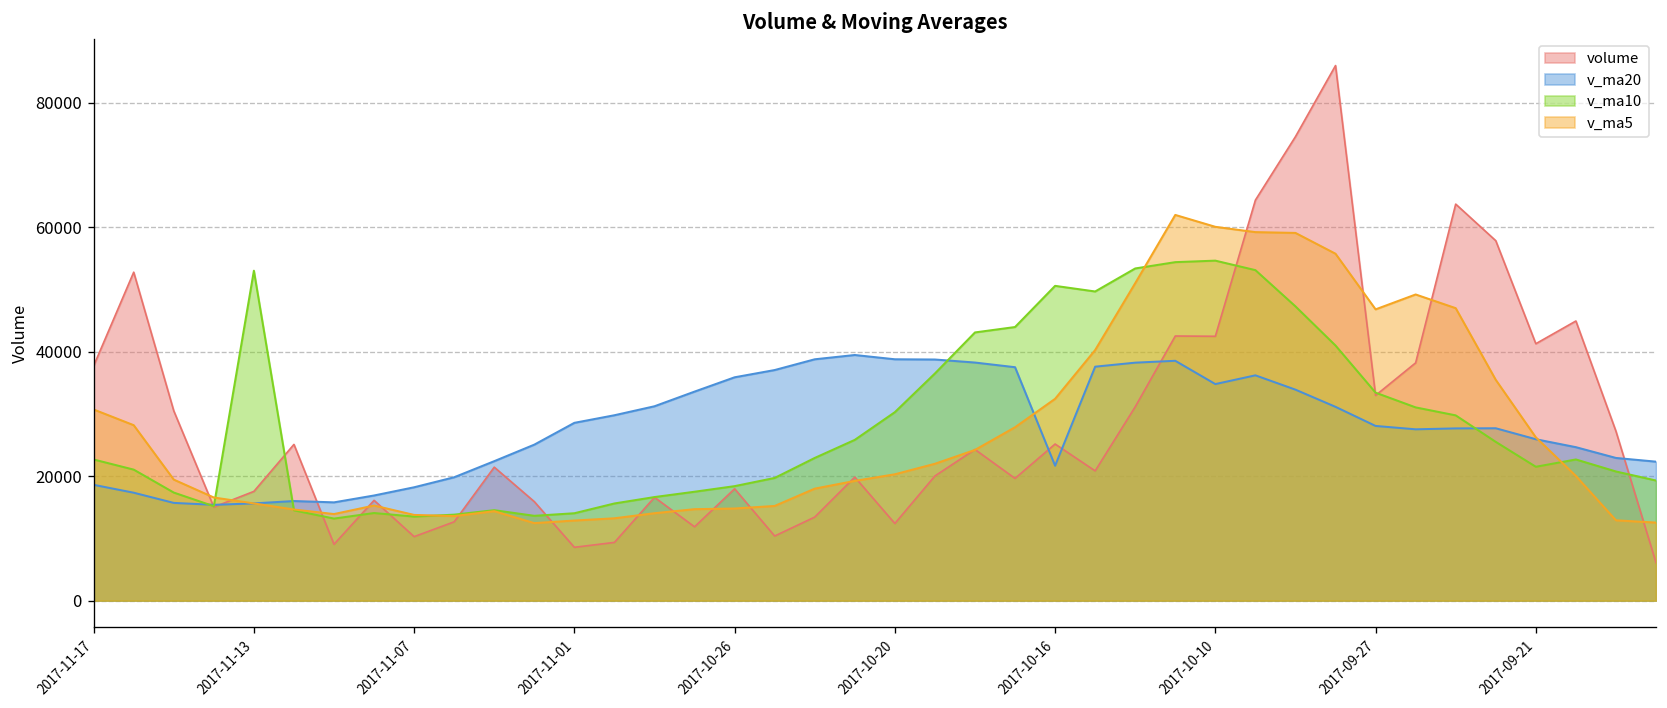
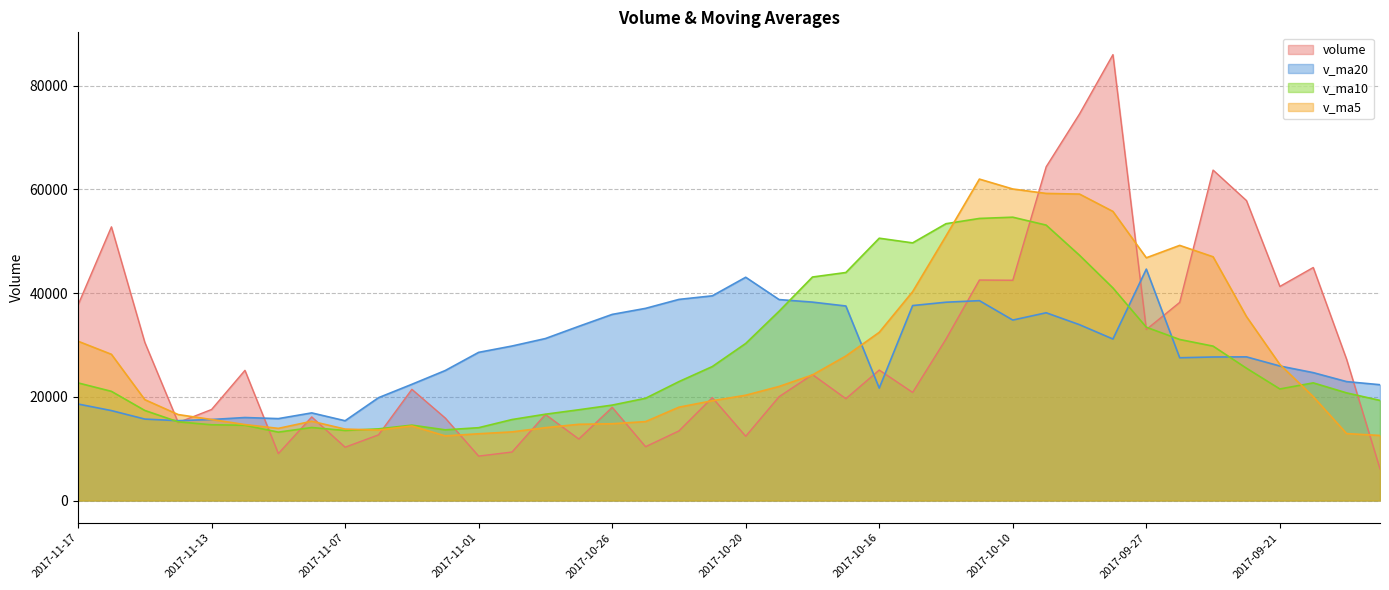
  {
    "v_ma20": {
      "2017-11-17": 19000,
-     "2017-11-07": 18000,
+     "2017-11-07": 15000,
      "2017-11-01": 29000,
      "2017-10-26": 36000,
-     "2017-10-20": 39000,
+     "2017-10-20": 43000,
      "2017-10-16": 22000,
      "2017-10-10": 35000,
-     "2017-09-27": 28000
+     "2017-09-27": 45000
    },
    "v_ma10": {
      "2017-11-17": 23000,
-     "2017-11-13": 53000,
+     "2017-11-13": 15000,
      "2017-11-01": 14000,
      "2017-10-20": 30000,
      "2017-10-16": 51000,
      "2017-10-10": 55000,
      "2017-09-21": 22000
    }
  }
